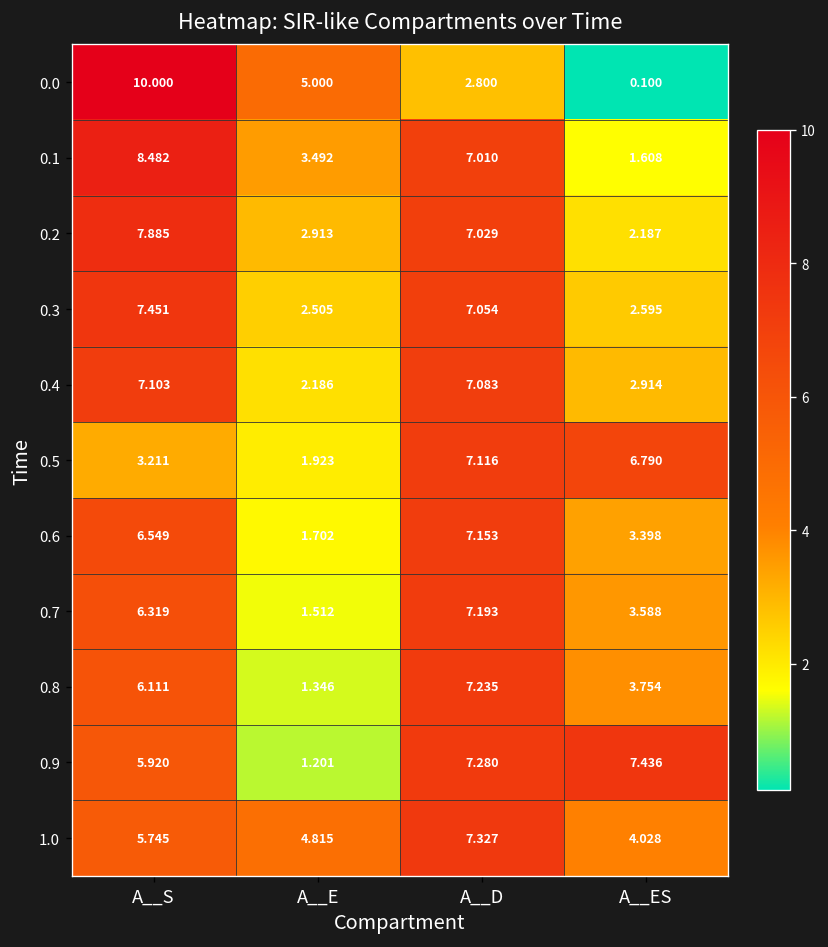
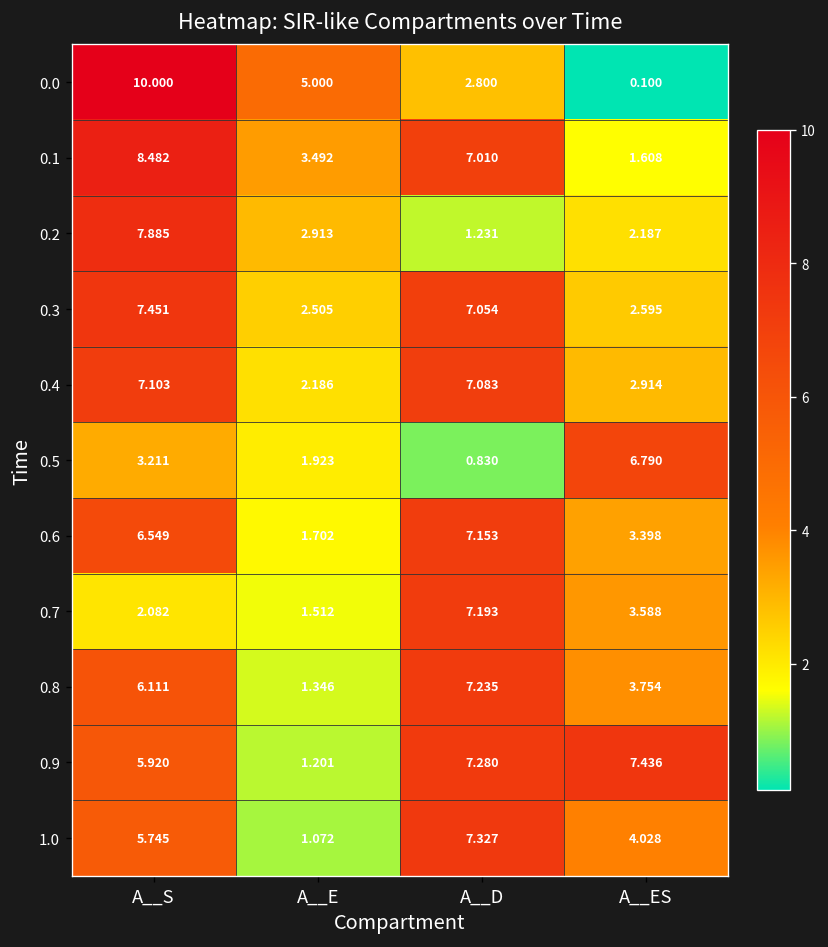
  {
    "0.0": {
      "A__S": 10.000,
      "A__E": 5.000,
      "A__D": 2.800,
      "A__ES": 0.100
    },
    "0.1": {
      "A__S": 8.482,
      "A__E": 3.492,
      "A__D": 7.010,
      "A__ES": 1.608
    },
    "0.2": {
      "A__S": 7.885,
      "A__E": 2.913,
-     "A__D": 7.029,
+     "A__D": 1.231,
      "A__ES": 2.187
    },
    "0.3": {
      "A__S": 7.451,
      "A__E": 2.505,
      "A__D": 7.054,
      "A__ES": 2.595
    },
    "0.4": {
      "A__S": 7.103,
      "A__E": 2.186,
      "A__D": 7.083,
      "A__ES": 2.914
    },
    "0.5": {
      "A__S": 3.211,
      "A__E": 1.923,
-     "A__D": 7.116,
+     "A__D": 0.830,
      "A__ES": 6.790
    },
    "0.6": {
      "A__S": 6.549,
      "A__E": 1.702,
      "A__D": 7.153,
      "A__ES": 3.398
    },
    "0.7": {
-     "A__S": 6.319,
+     "A__S": 2.082,
      "A__E": 1.512,
      "A__D": 7.193,
      "A__ES": 3.588
    },
    "0.8": {
      "A__S": 6.111,
      "A__E": 1.346,
      "A__D": 7.235,
      "A__ES": 3.754
    },
    "0.9": {
      "A__S": 5.920,
      "A__E": 1.201,
      "A__D": 7.280,
      "A__ES": 7.436
    },
    "1.0": {
      "A__S": 5.745,
-     "A__E": 4.815,
+     "A__E": 1.072,
      "A__D": 7.327,
      "A__ES": 4.028
    }
  }
